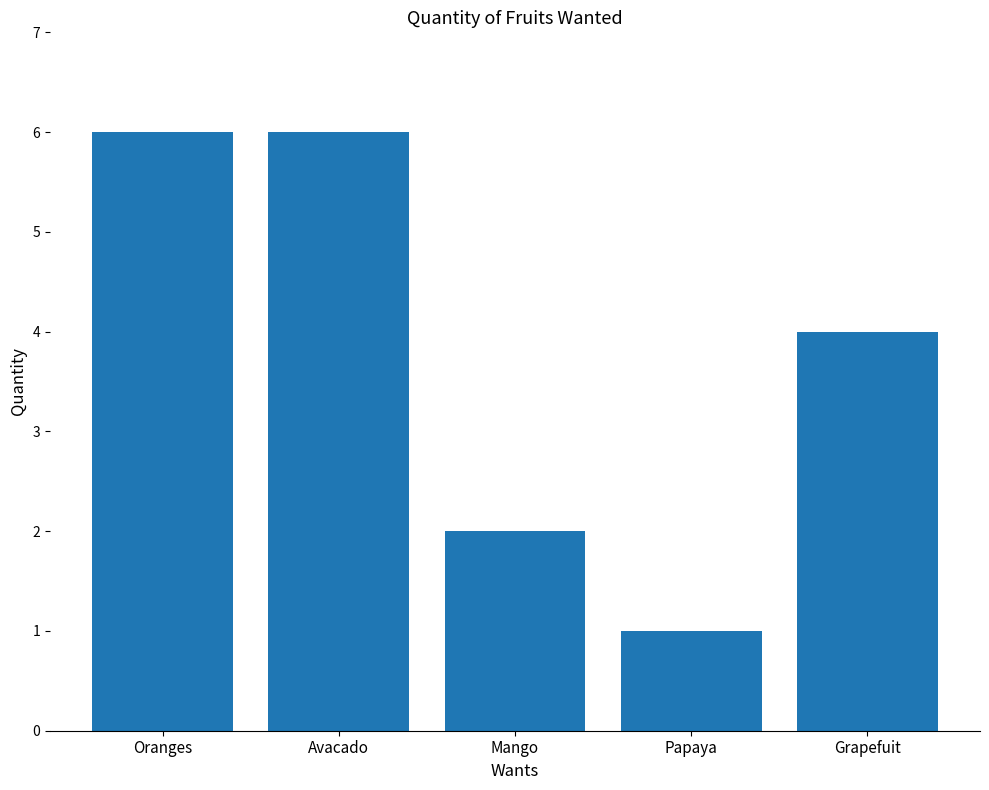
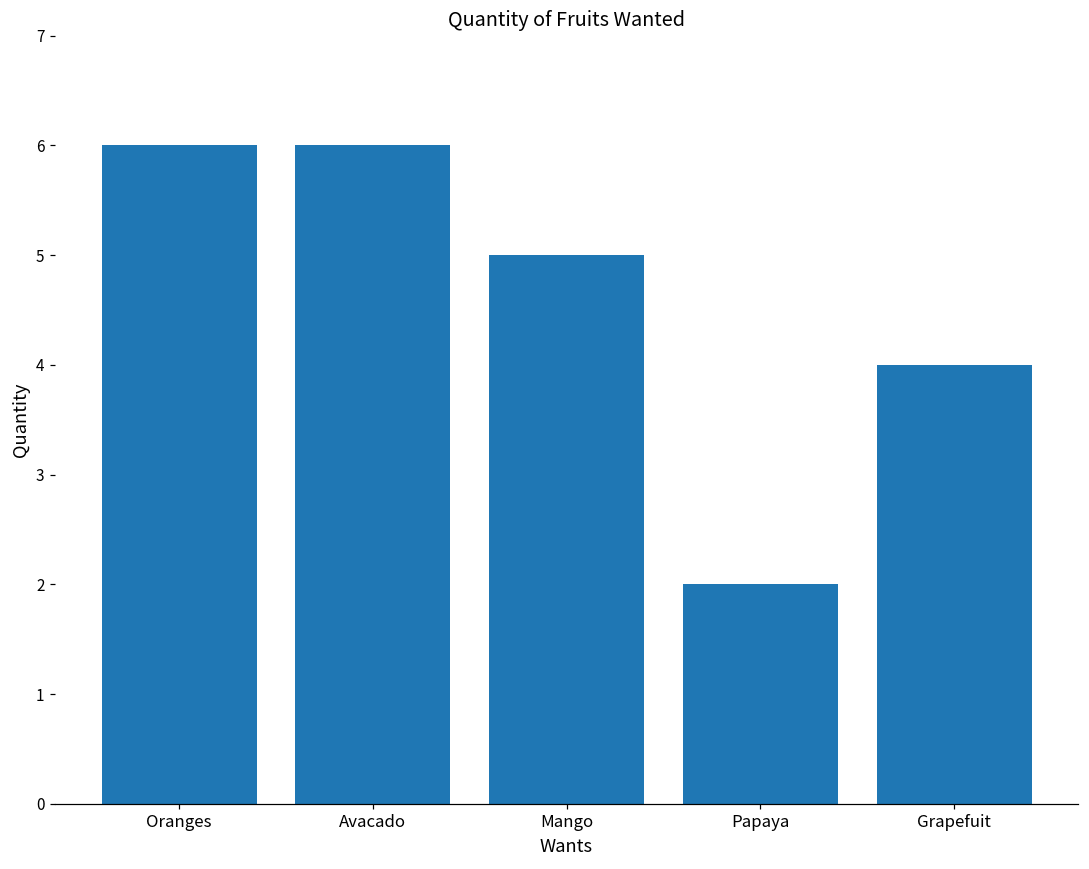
  {
    "Oranges": 6,
    "Avacado": 6,
-   "Mango": 2,
-   "Papaya": 1,
+   "Mango": 5,
+   "Papaya": 2,
    "Grapefuit": 4
  }
